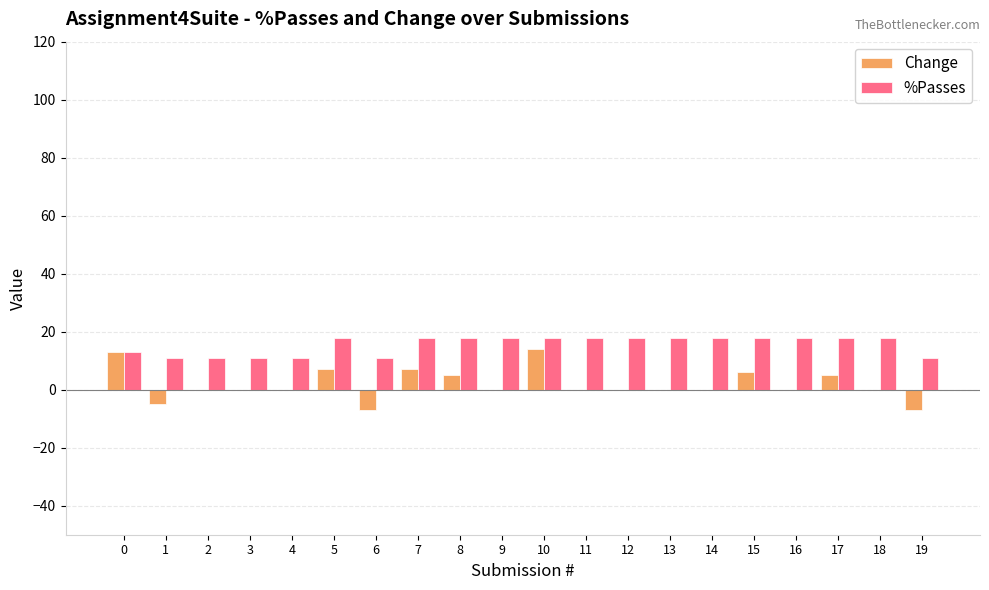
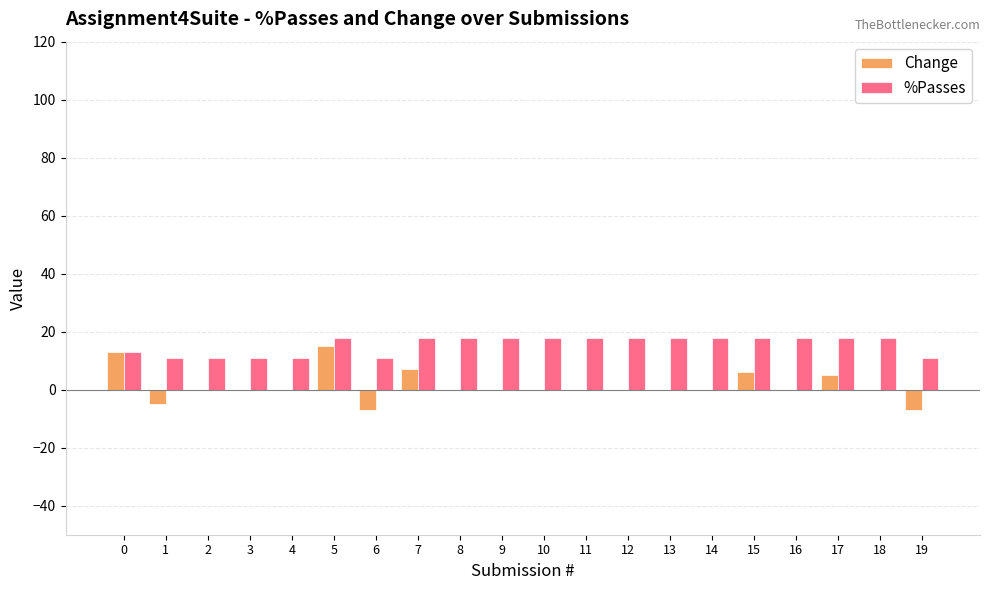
  {
    "Change": {
      "0": 13,
      "1": -5,
      "2": 0,
      "3": 0,
      "4": 0,
-     "5": 7,
+     "5": 15,
      "6": -7,
      "7": 7,
-     "8": 5,
+     "8": 0,
      "9": 0,
-     "10": 14,
+     "10": 0,
      "11": 0,
      "12": 0,
      "13": 0,
      "14": 0,
      "15": 6,
      "16": 0,
      "17": 5,
      "18": 0,
      "19": -7
    },
    "%Passes": {
      "0": 13,
      "1": 11,
      "2": 11,
      "3": 11,
      "4": 11,
      "5": 18,
      "6": 11,
      "7": 18,
      "8": 18,
      "9": 18,
      "10": 18,
      "11": 18,
      "12": 18,
      "13": 18,
      "14": 18,
      "15": 18,
      "16": 18,
      "17": 18,
      "18": 18,
      "19": 11
    }
  }
